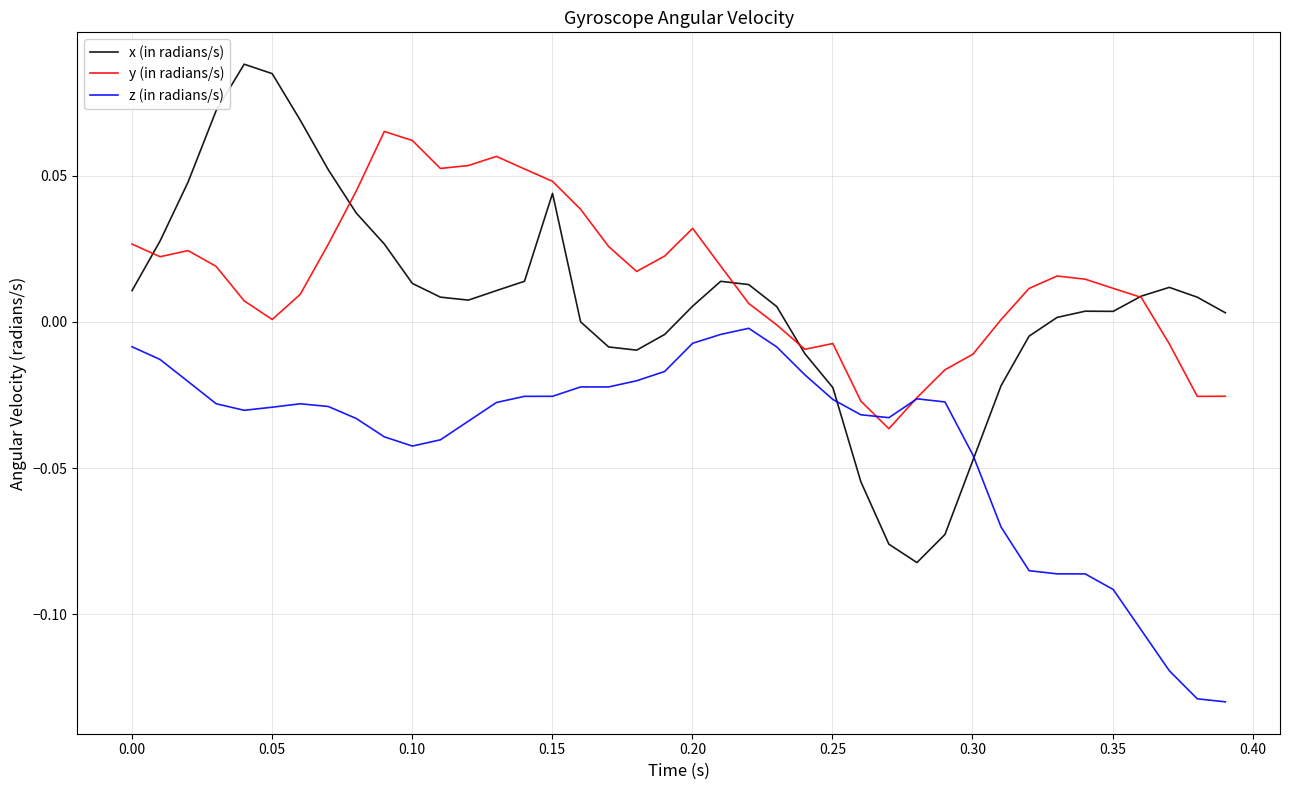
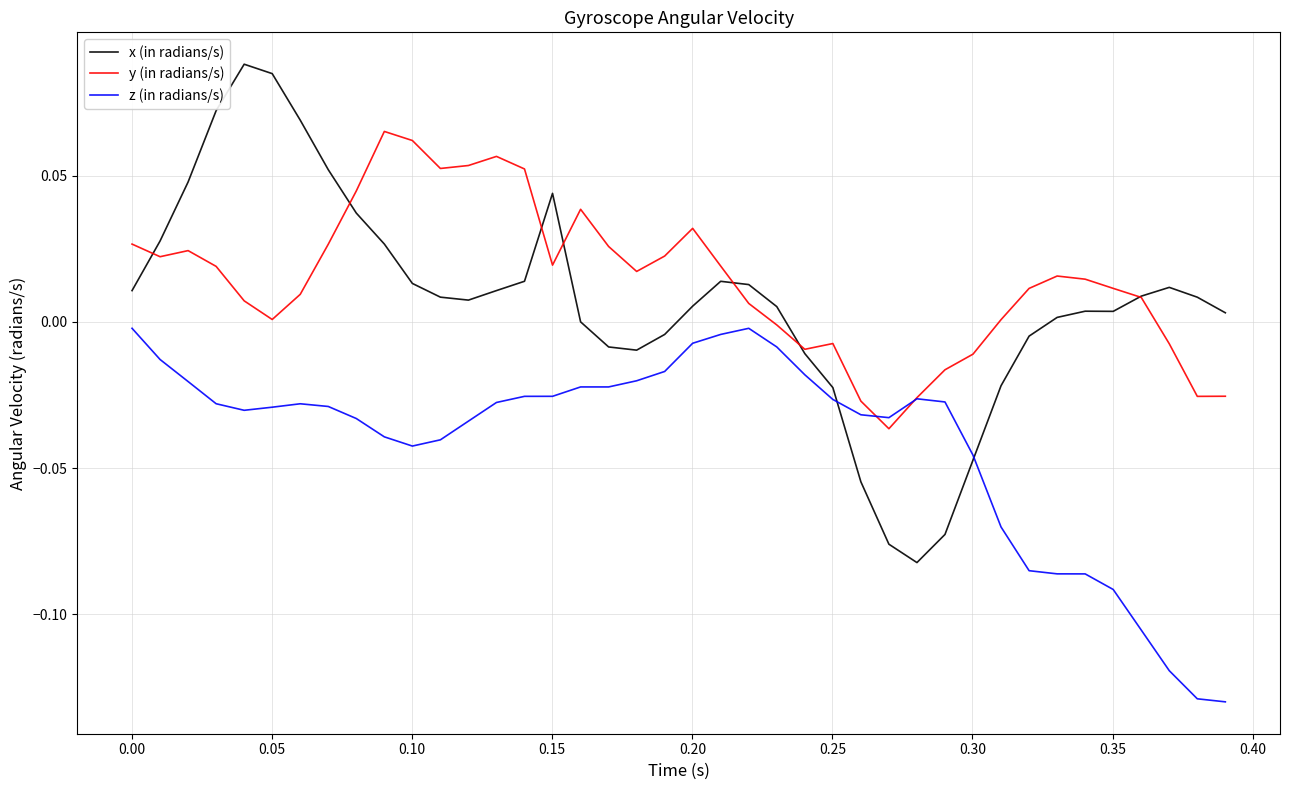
  {
    "x (in radians/s)": {
      "0.00": 0.011,
      "0.05": 0.085,
      "0.10": 0.013,
      "0.15": 0.044,
      "0.20": 0.005,
      "0.25": -0.022,
      "0.30": -0.047
    },
    "y (in radians/s)": {
      "0.00": 0.027,
      "0.05": 0.001,
      "0.10": 0.062,
-     "0.15": 0.048,
+     "0.15": 0.019,
      "0.20": 0.032,
      "0.25": -0.007,
      "0.30": -0.011
    },
    "z (in radians/s)": {
-     "0.00": -0.008,
+     "0.00": -0.002,
      "0.05": -0.029,
      "0.10": -0.042,
      "0.15": -0.025,
      "0.20": -0.007,
      "0.25": -0.027,
      "0.30": -0.046
    }
  }
